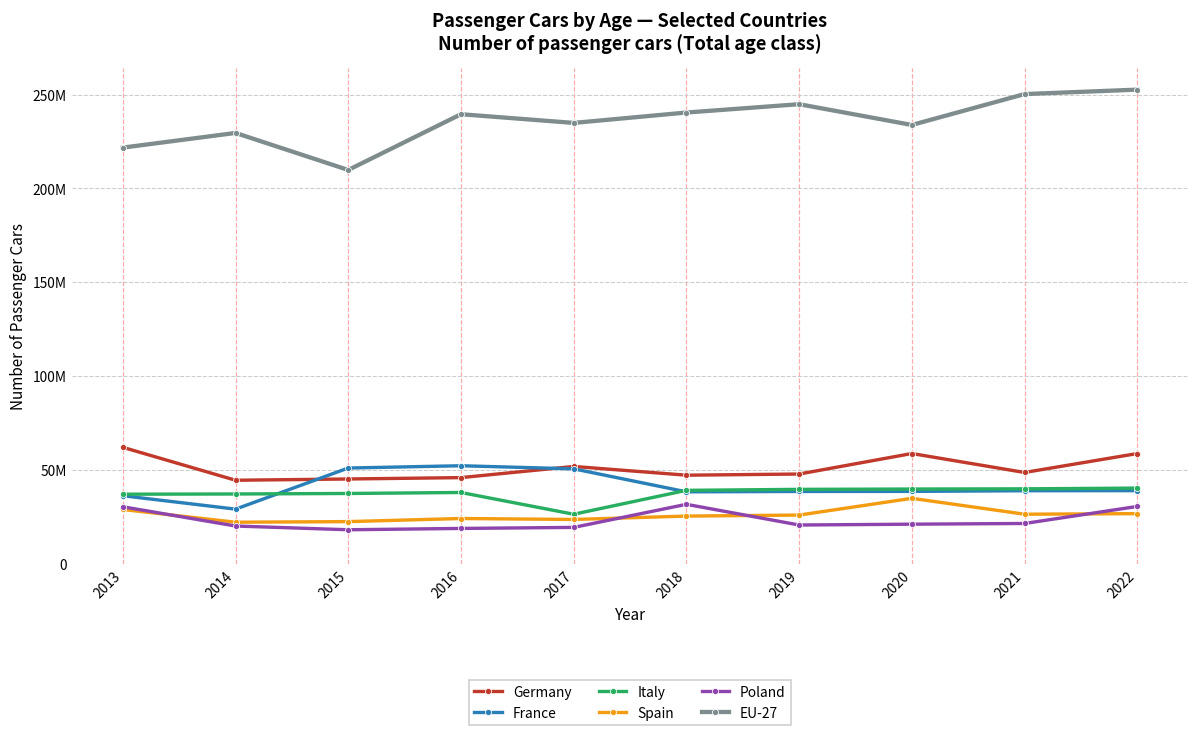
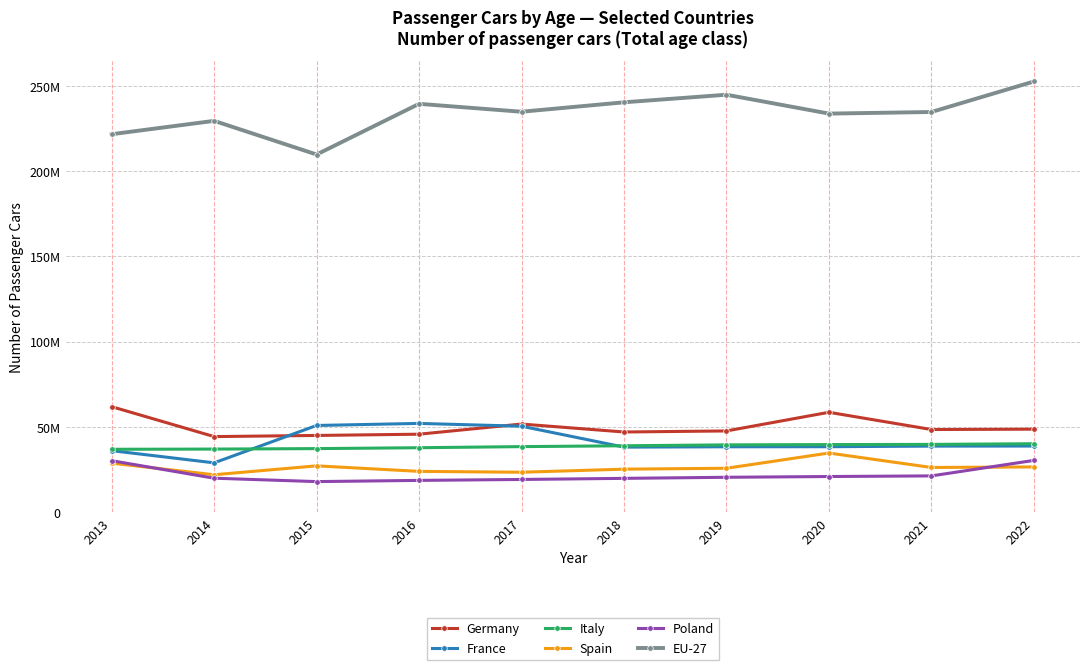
  {
    "Germany": {
      "2013": 62000000,
      "2014": 44000000,
      "2015": 45000000,
      "2016": 46000000,
      "2018": 47000000,
      "2019": 48000000,
      "2020": 59000000,
      "2021": 49000000,
-     "2022": 59000000
+     "2022": 49000000
    },
    "France": {
      "2014": 29000000,
      "2015": 51000000,
      "2016": 52000000
    },
    "Italy": {
      "2014": 37000000,
      "2015": 37000000,
      "2016": 38000000,
-     "2017": 26000000
+     "2017": 39000000
    },
    "Spain": {
      "2014": 22000000,
-     "2015": 22000000,
+     "2015": 27000000,
      "2016": 24000000,
      "2017": 24000000,
      "2018": 25000000,
      "2019": 26000000,
      "2020": 35000000,
      "2021": 26000000,
      "2022": 27000000
    },
    "Poland": {
      "2014": 20000000,
      "2015": 18000000,
      "2016": 19000000,
      "2017": 19000000,
-     "2018": 32000000,
+     "2018": 20000000,
      "2019": 21000000,
      "2020": 21000000,
      "2021": 21000000,
      "2022": 30000000
    },
    "EU-27": {
      "2013": 222000000,
      "2014": 230000000,
      "2015": 210000000,
      "2016": 240000000,
      "2017": 235000000,
      "2018": 240000000,
      "2019": 245000000,
      "2020": 234000000,
-     "2021": 250000000,
+     "2021": 235000000,
      "2022": 253000000
    }
  }
